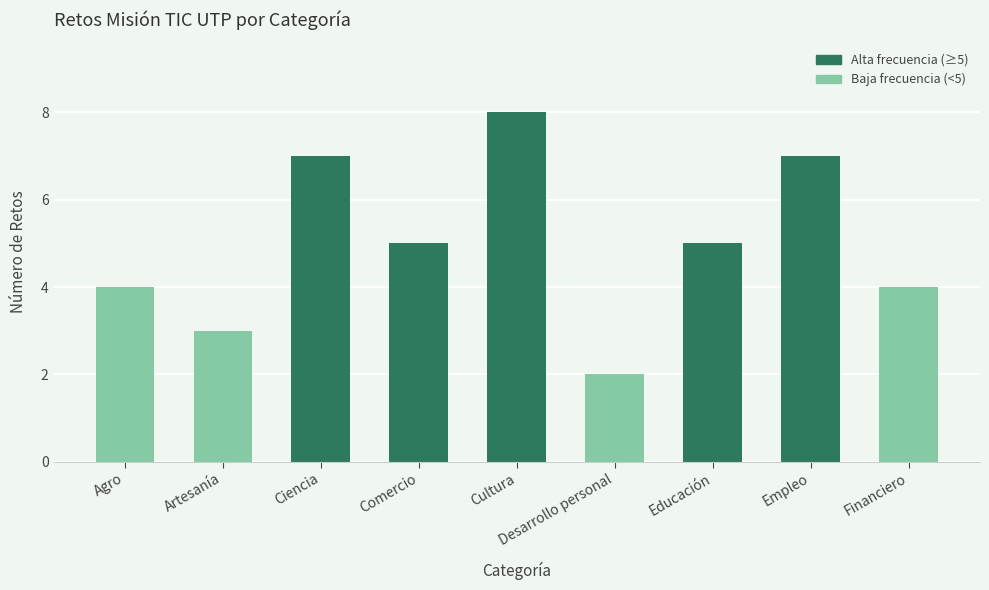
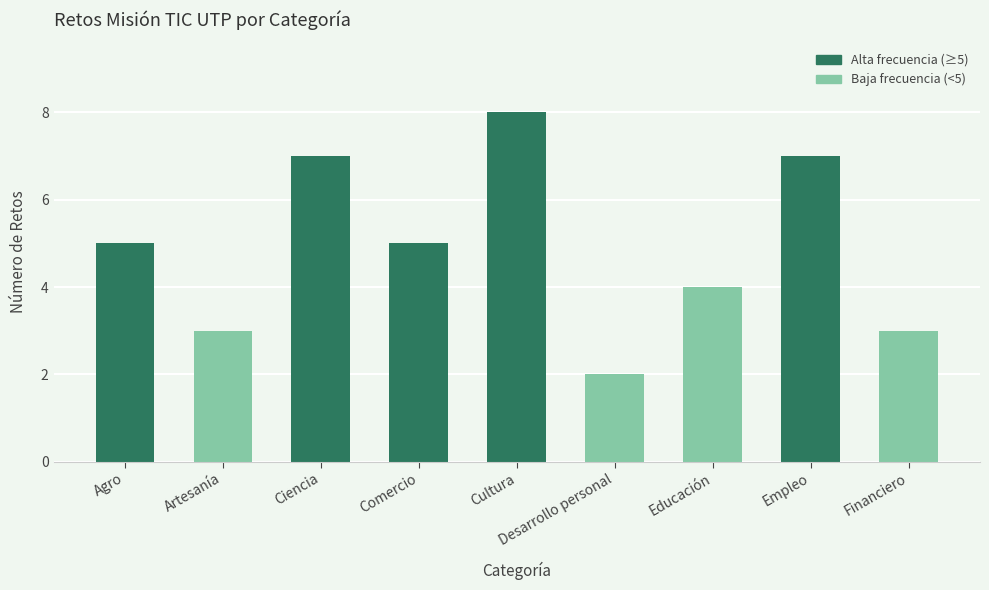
  {
-   "Agro": 4,
+   "Agro": 5,
    "Artesanía": 3,
    "Ciencia": 7,
    "Comercio": 5,
    "Cultura": 8,
    "Desarrollo personal": 2,
-   "Educación": 5,
+   "Educación": 4,
    "Empleo": 7,
-   "Financiero": 4
+   "Financiero": 3
  }
